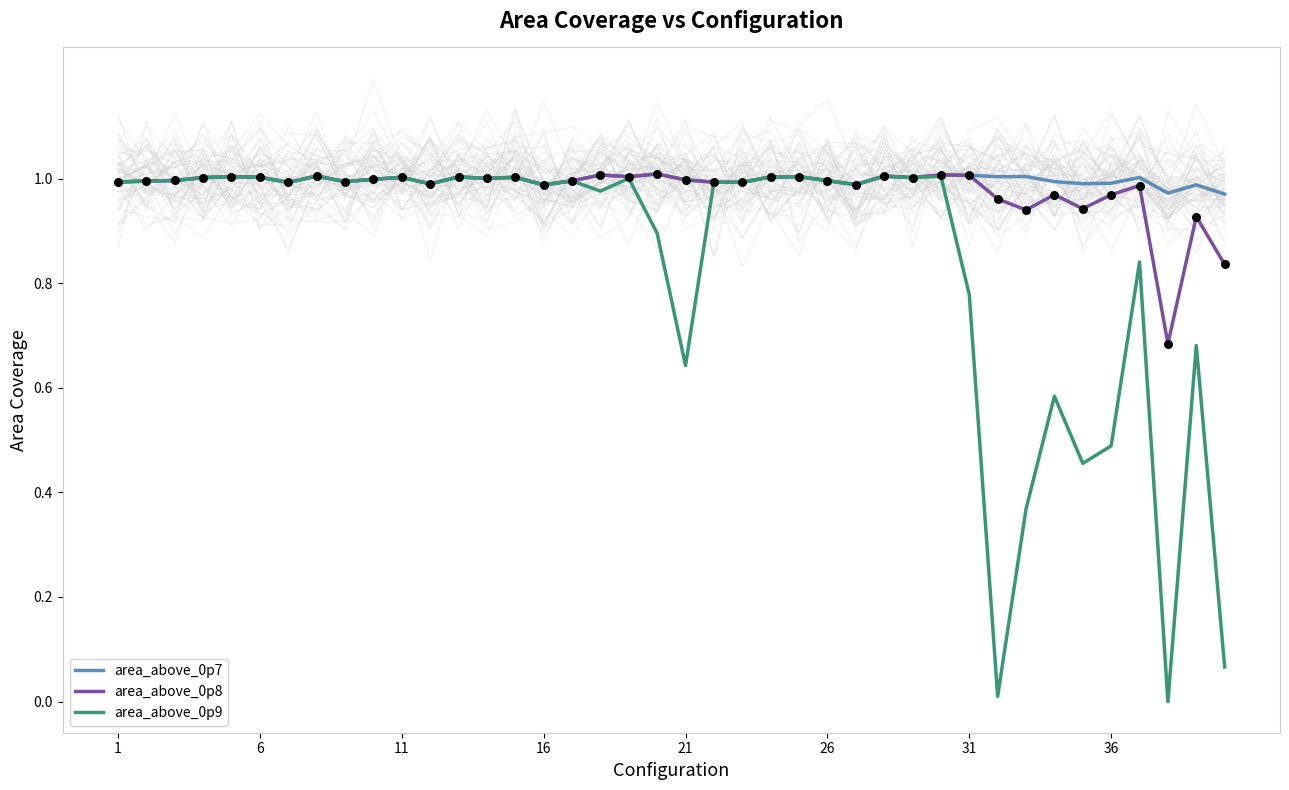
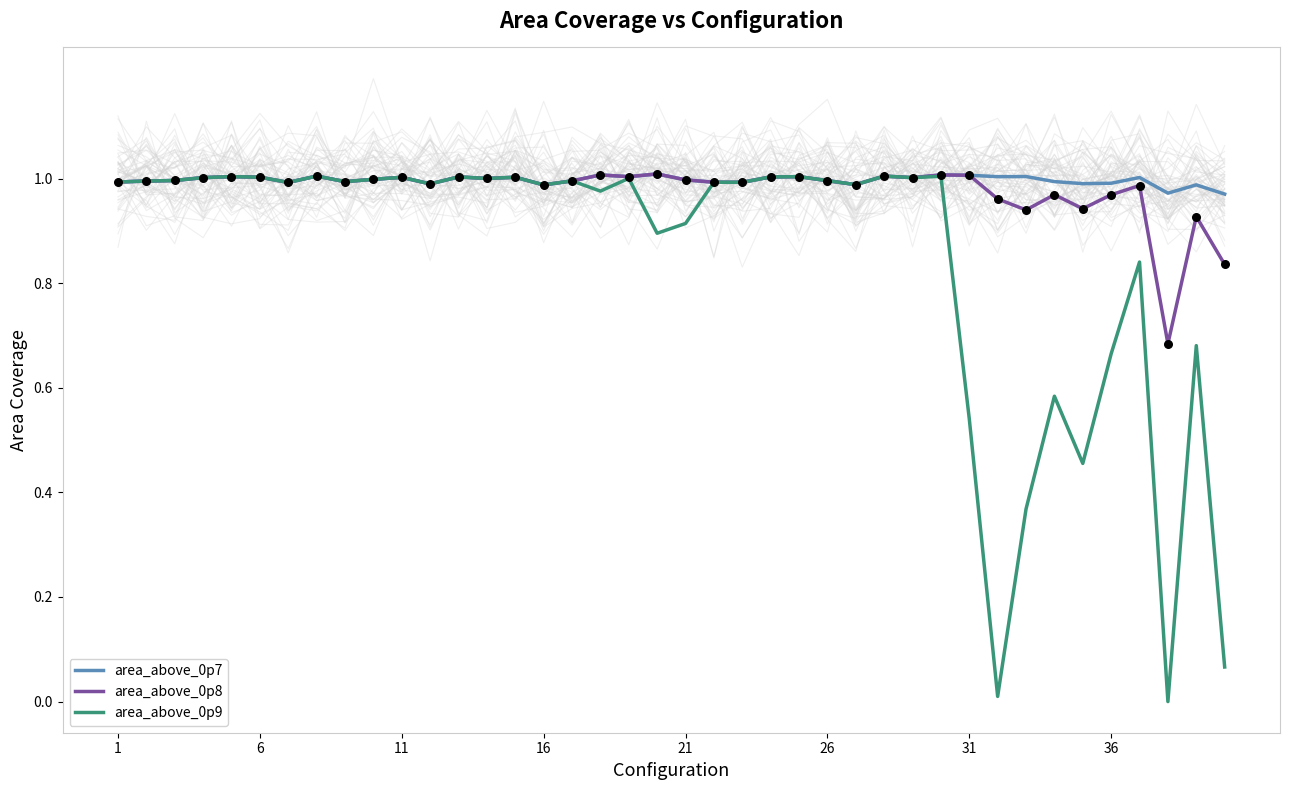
  {
    "area_above_0p9": {
-     "21": 0.64,
-     "31": 0.78,
-     "36": 0.49
+     "21": 0.91,
+     "31": 0.54,
+     "36": 0.67
    }
  }
